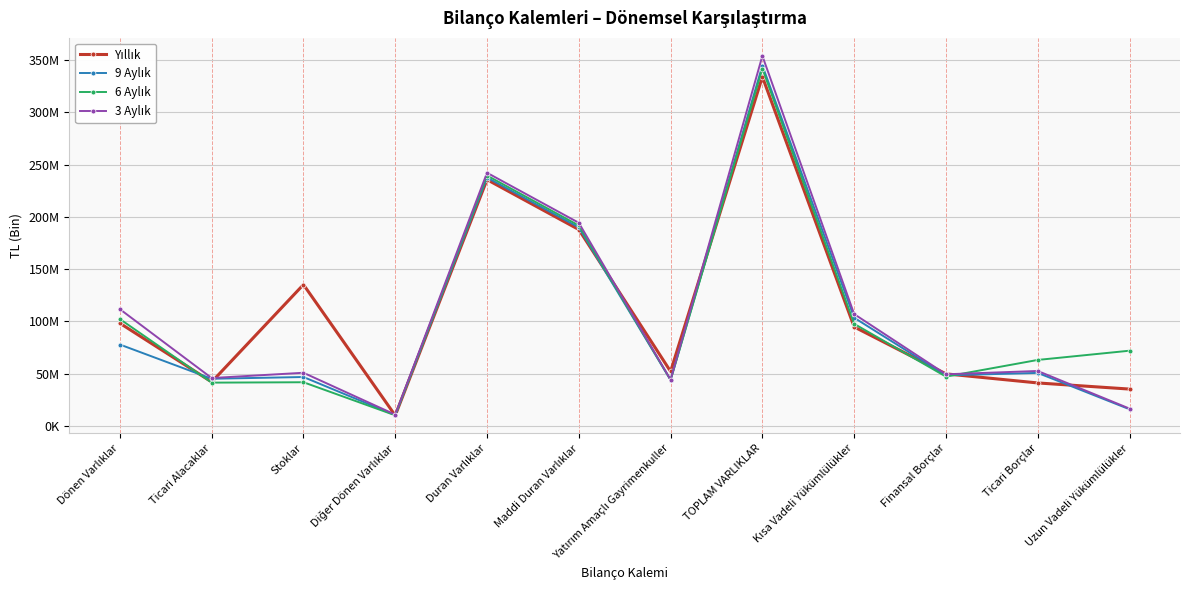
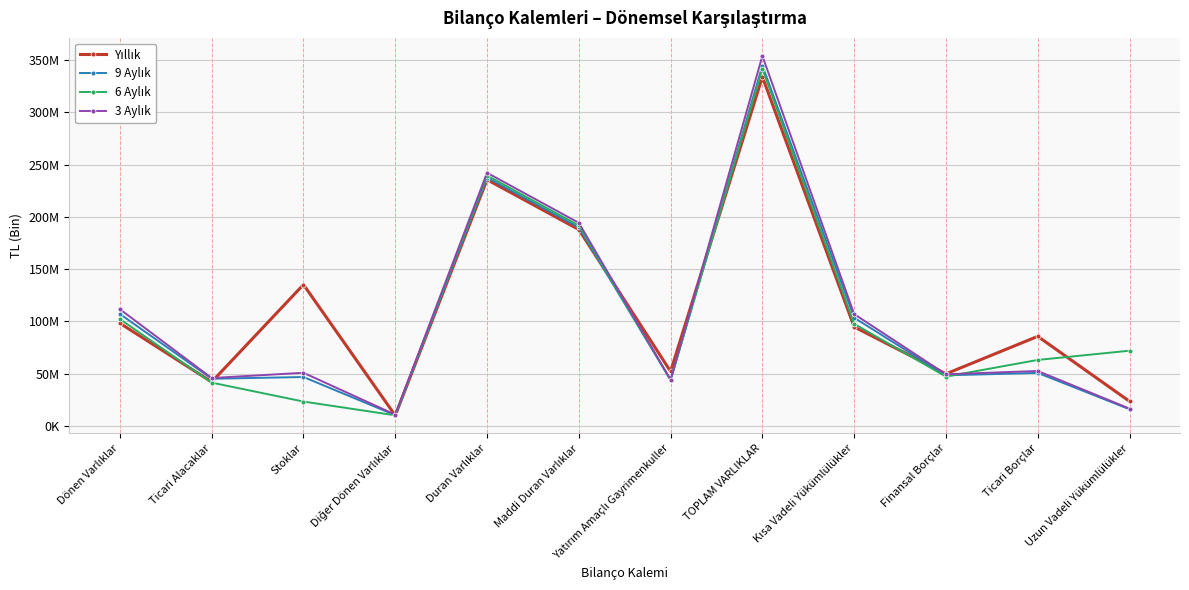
  {
    "Yıllık": {
      "Dönen Varlıklar": 98000000,
      "Stoklar": 135000000,
      "Yatırım Amaçlı Gayrimenkuller": 52000000,
      "TOPLAM VARLIKLAR": 334000000,
      "Kısa Vadeli Yükümlülükler": 95000000,
-     "Ticari Borçlar": 41000000,
-     "Uzun Vadeli Yükümlülükler": 35000000
+     "Ticari Borçlar": 86000000,
+     "Uzun Vadeli Yükümlülükler": 24000000
    },
    "9 Aylık": {
-     "Dönen Varlıklar": 78000000,
+     "Dönen Varlıklar": 107000000,
      "Stoklar": 47000000,
      "TOPLAM VARLIKLAR": 345000000,
      "Kısa Vadeli Yükümlülükler": 104000000
    },
    "6 Aylık": {
      "Dönen Varlıklar": 102000000,
-     "Stoklar": 42000000,
+     "Stoklar": 23000000,
      "TOPLAM VARLIKLAR": 342000000,
      "Kısa Vadeli Yükümlülükler": 98000000,
      "Ticari Borçlar": 63000000,
      "Uzun Vadeli Yükümlülükler": 72000000
    },
    "3 Aylık": {
      "Dönen Varlıklar": 112000000,
      "Stoklar": 51000000,
      "Duran Varlıklar": 242000000,
      "Maddi Duran Varlıklar": 194000000,
      "TOPLAM VARLIKLAR": 354000000,
      "Kısa Vadeli Yükümlülükler": 107000000
    }
  }
